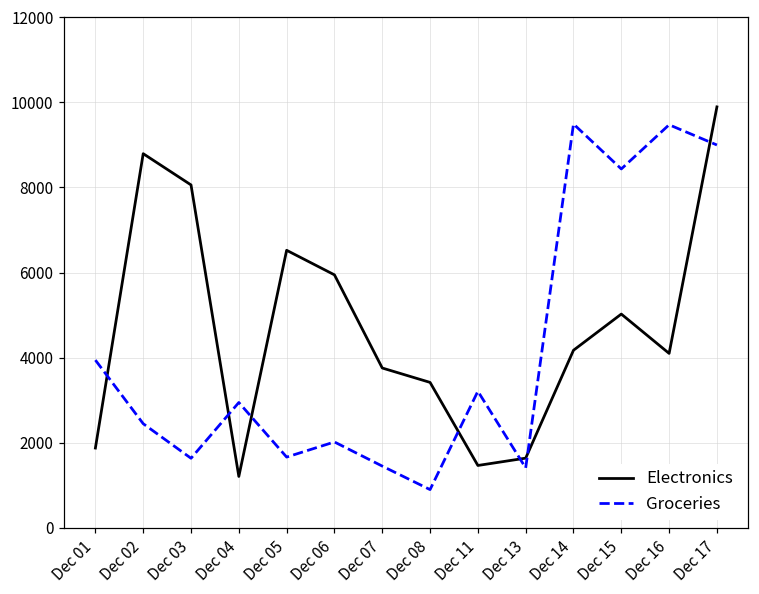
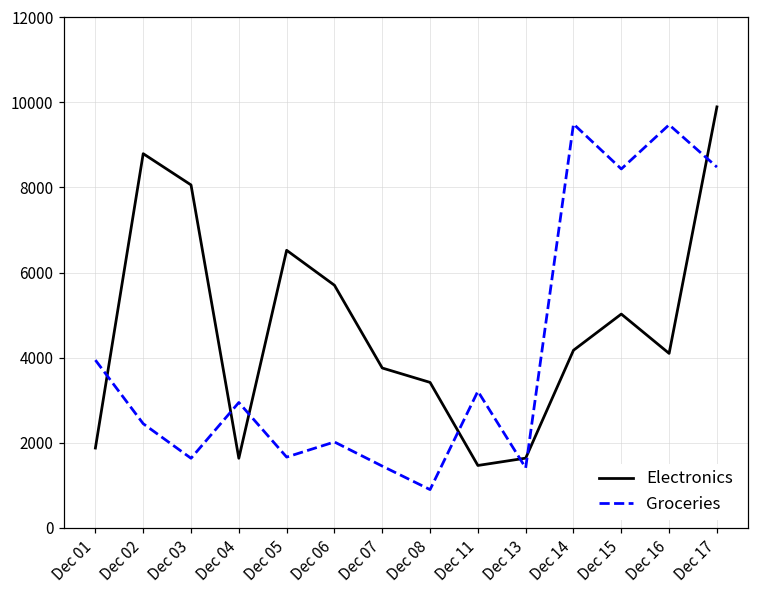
  {
    "Electronics": {
      "Dec 01": 1900,
      "Dec 02": 8800,
      "Dec 03": 8100,
-     "Dec 04": 1200,
+     "Dec 04": 1600,
      "Dec 05": 6500,
-     "Dec 06": 5900,
+     "Dec 06": 5700,
      "Dec 07": 3800,
      "Dec 08": 3400,
      "Dec 11": 1500,
      "Dec 13": 1600,
      "Dec 14": 4200,
      "Dec 15": 5000,
      "Dec 16": 4100,
      "Dec 17": 9900
    },
    "Groceries": {
      "Dec 01": 3900,
      "Dec 02": 2400,
      "Dec 03": 1600,
      "Dec 04": 2900,
      "Dec 05": 1700,
      "Dec 06": 2000,
      "Dec 07": 1500,
      "Dec 08": 900,
      "Dec 11": 3200,
      "Dec 13": 1400,
      "Dec 14": 9500,
      "Dec 15": 8400,
      "Dec 16": 9500,
-     "Dec 17": 9000
+     "Dec 17": 8500
    }
  }
